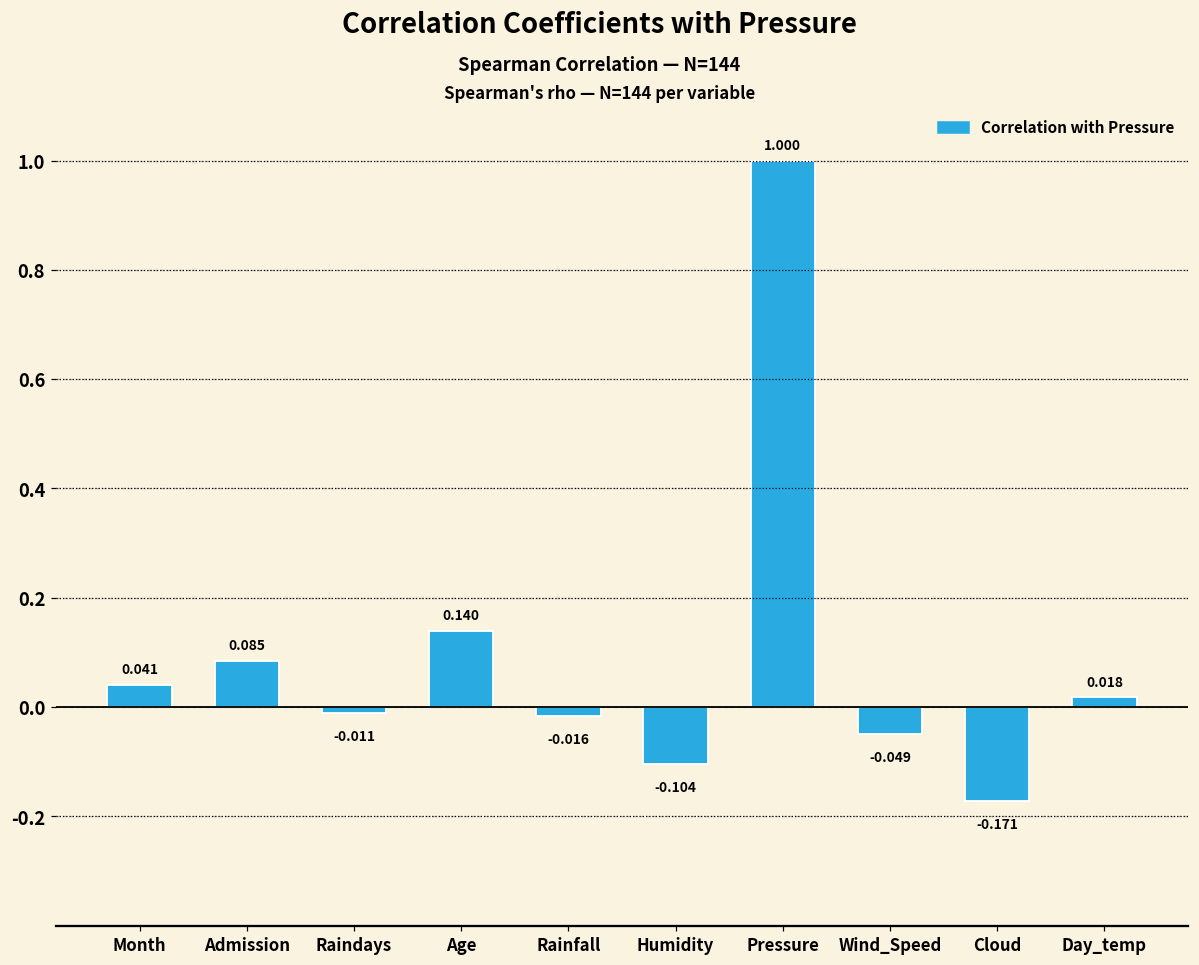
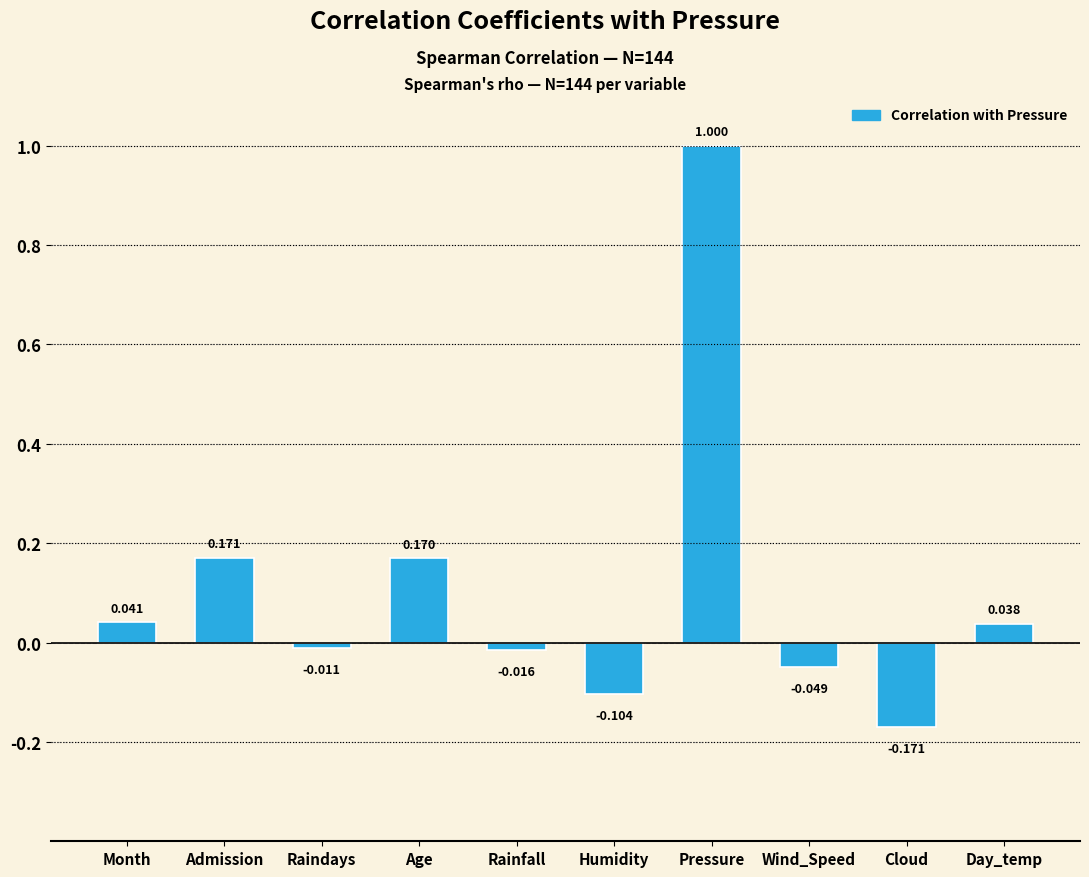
  {
    "Month": 0.041,
-   "Admission": 0.085,
+   "Admission": 0.171,
    "Raindays": -0.011,
-   "Age": 0.140,
+   "Age": 0.170,
    "Rainfall": -0.016,
    "Humidity": -0.104,
    "Pressure": 1.000,
    "Wind_Speed": -0.049,
    "Cloud": -0.171,
-   "Day_temp": 0.018
+   "Day_temp": 0.038
  }
